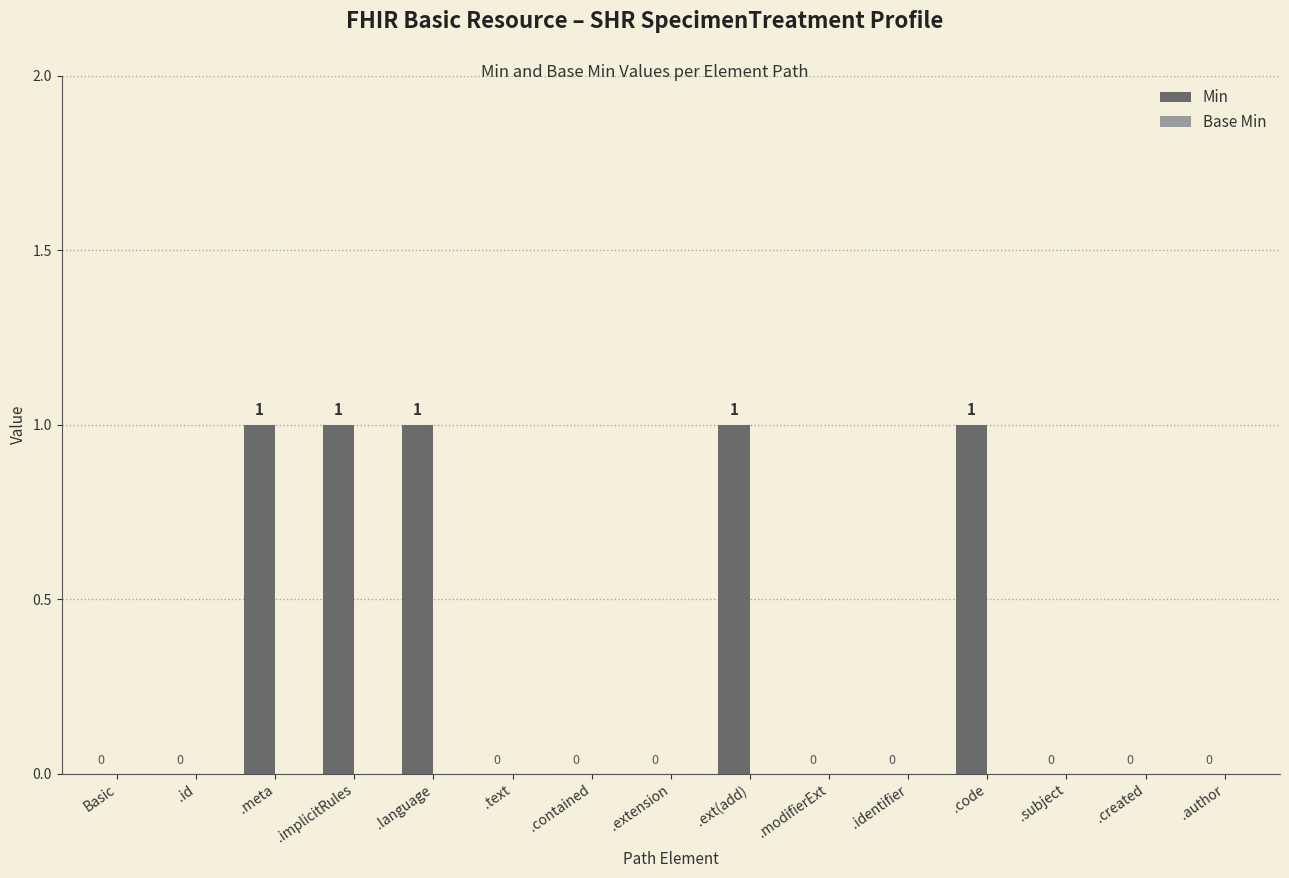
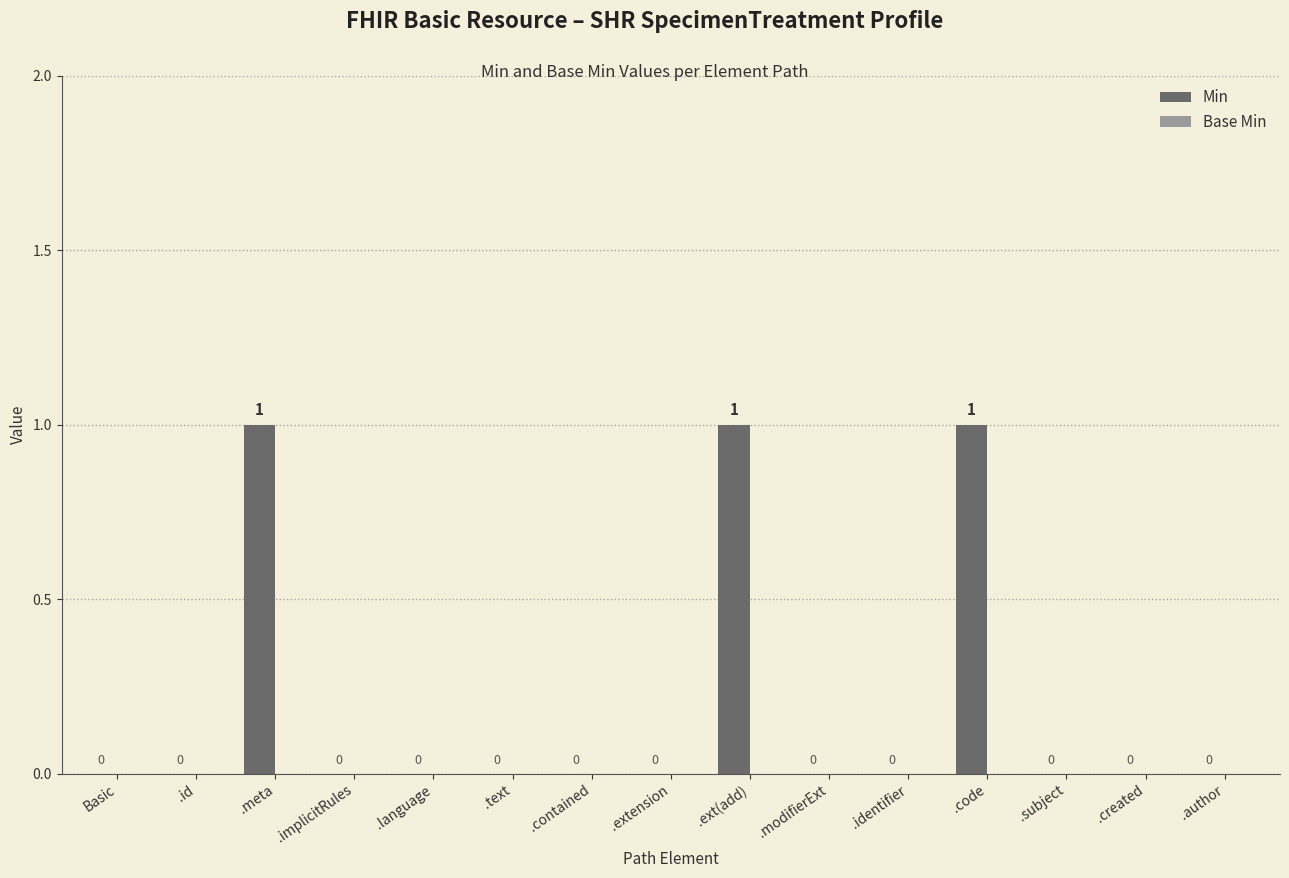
  {
    "Min": {
      "Basic": 0,
      ".id": 0,
      ".meta": 1,
-     ".implicitRules": 1,
-     ".language": 1,
+     ".implicitRules": 0,
+     ".language": 0,
      ".text": 0,
      ".contained": 0,
      ".extension": 0,
      ".ext(add)": 1,
      ".modifierExt": 0,
      ".identifier": 0,
      ".code": 1,
      ".subject": 0,
      ".created": 0,
      ".author": 0
    },
    "Base Min": {
      ".meta": 0.00,
      ".implicitRules": 0.00,
      ".language": 0.00,
      ".ext(add)": 0.00,
      ".code": 0.00
    }
  }
